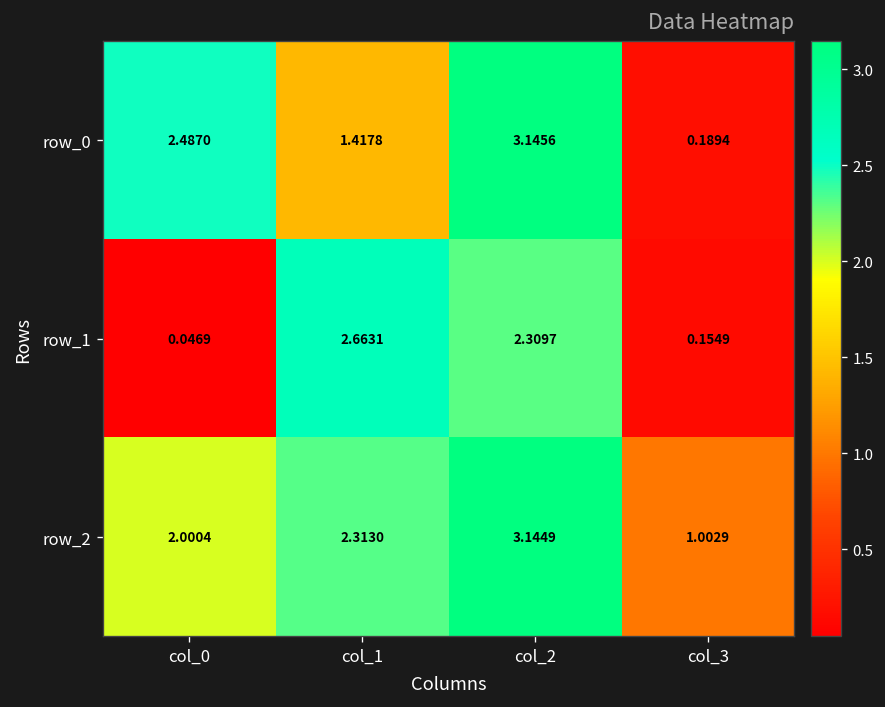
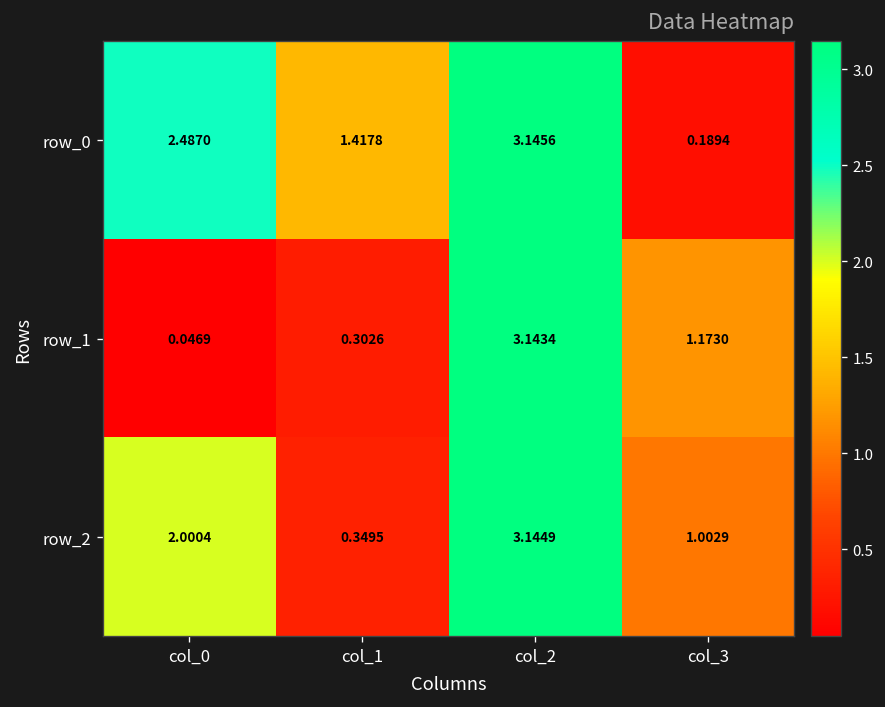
  {
    "row_0": {
      "col_0": 2.4870,
      "col_1": 1.4178,
      "col_2": 3.1456,
      "col_3": 0.1894
    },
    "row_1": {
      "col_0": 0.0469,
-     "col_1": 2.6631,
-     "col_2": 2.3097,
-     "col_3": 0.1549
+     "col_1": 0.3026,
+     "col_2": 3.1434,
+     "col_3": 1.1730
    },
    "row_2": {
      "col_0": 2.0004,
-     "col_1": 2.3130,
+     "col_1": 0.3495,
      "col_2": 3.1449,
      "col_3": 1.0029
    }
  }
